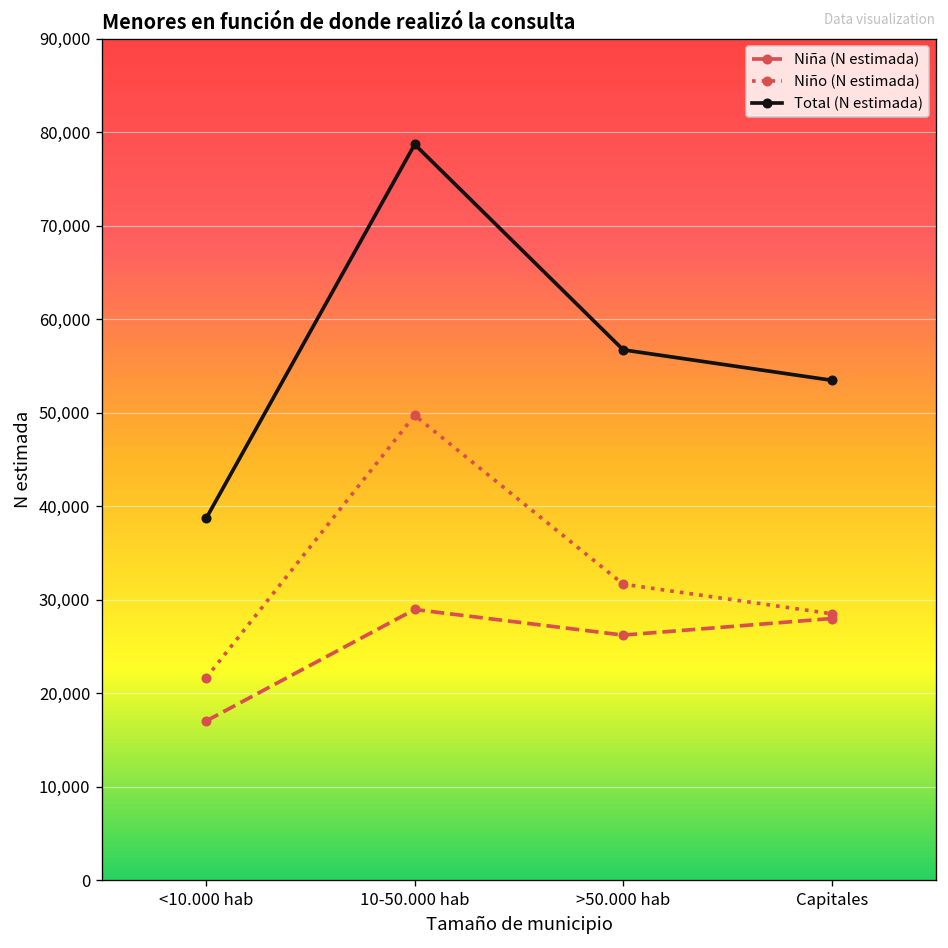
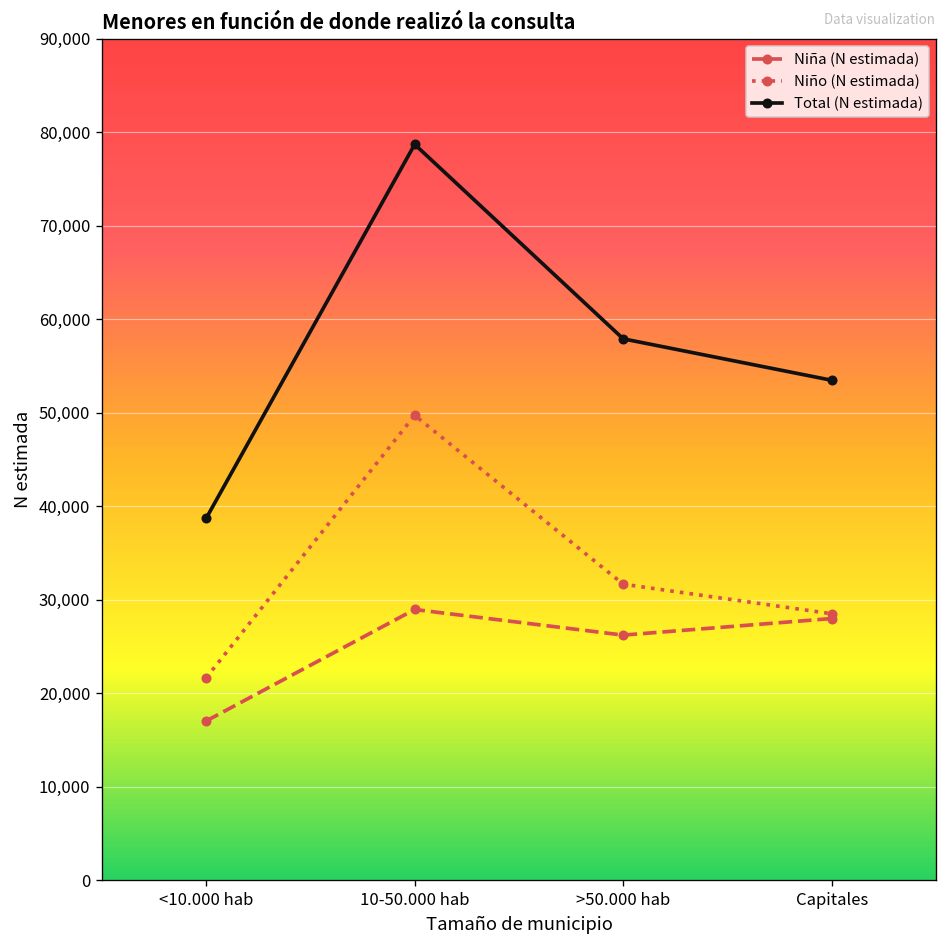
  {
    "Total (N estimada)": {
      "<10.000 hab": "39,000",
      "10-50.000 hab": "79,000",
-     ">50.000 hab": "57,000",
+     ">50.000 hab": "58,000",
      "Capitales": "53,000"
    }
  }
